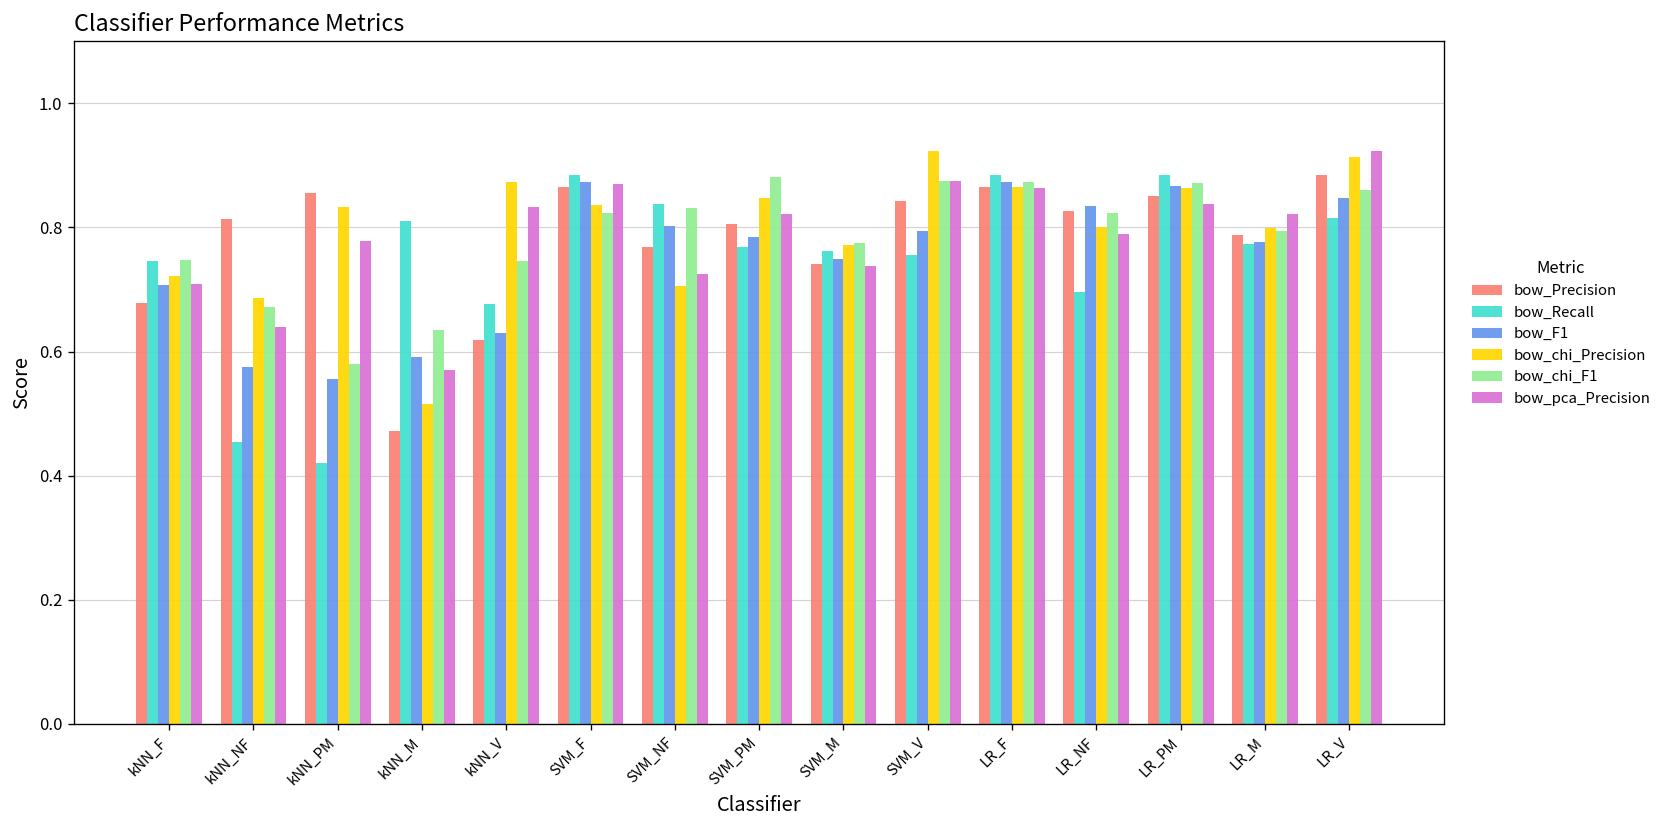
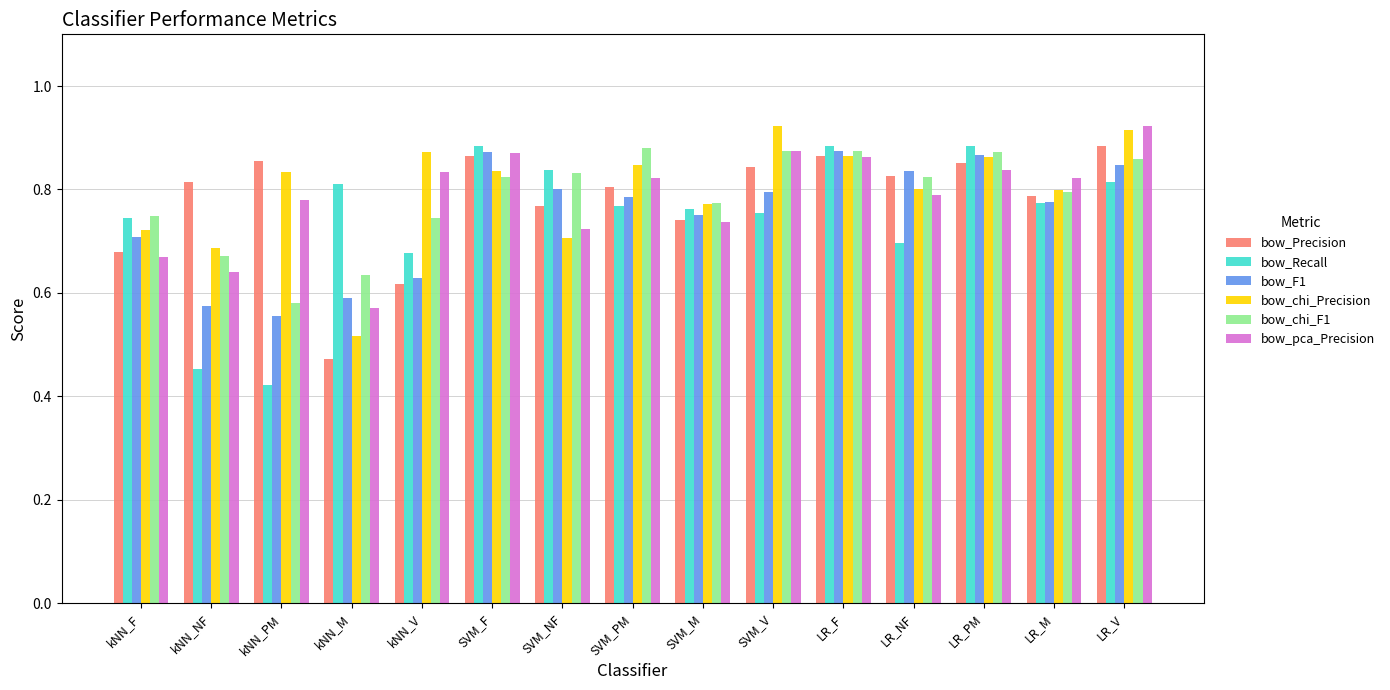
  {
    "bow_Precision": {
      "kNN_F": 0.68,
      "kNN_NF": 0.81,
      "kNN_PM": 0.86,
      "kNN_M": 0.47,
      "kNN_V": 0.62,
      "SVM_F": 0.86,
      "SVM_NF": 0.77,
      "SVM_PM": 0.81,
      "SVM_M": 0.74,
      "SVM_V": 0.84,
      "LR_F": 0.86,
      "LR_NF": 0.83,
      "LR_PM": 0.85,
      "LR_M": 0.79,
      "LR_V": 0.88
    },
    "bow_Recall": {
      "kNN_F": 0.75,
      "kNN_NF": 0.45,
      "kNN_PM": 0.42,
      "kNN_M": 0.81,
      "kNN_V": 0.68,
      "SVM_F": 0.88,
      "SVM_NF": 0.84,
      "SVM_PM": 0.77,
      "SVM_M": 0.76,
      "SVM_V": 0.76,
      "LR_F": 0.88,
      "LR_NF": 0.70,
      "LR_PM": 0.88,
      "LR_M": 0.77,
      "LR_V": 0.81
    },
    "bow_F1": {
      "kNN_F": 0.71,
      "kNN_NF": 0.57,
      "kNN_PM": 0.56,
      "kNN_M": 0.59,
      "kNN_V": 0.63,
      "SVM_F": 0.87,
      "SVM_NF": 0.80,
      "SVM_PM": 0.78,
      "SVM_M": 0.75,
      "SVM_V": 0.79,
      "LR_F": 0.87,
      "LR_NF": 0.84,
      "LR_PM": 0.87,
      "LR_M": 0.78,
      "LR_V": 0.85
    },
    "bow_chi_Precision": {
      "kNN_F": 0.72,
      "kNN_NF": 0.69,
      "kNN_PM": 0.83,
      "kNN_M": 0.52,
      "kNN_V": 0.87,
      "SVM_F": 0.84,
      "SVM_NF": 0.71,
      "SVM_PM": 0.85,
      "SVM_M": 0.77,
      "SVM_V": 0.92,
      "LR_F": 0.87,
      "LR_NF": 0.80,
      "LR_PM": 0.86,
      "LR_M": 0.80,
      "LR_V": 0.91
    },
    "bow_chi_F1": {
      "kNN_F": 0.75,
      "kNN_NF": 0.67,
      "kNN_PM": 0.58,
      "kNN_M": 0.63,
      "kNN_V": 0.75,
      "SVM_F": 0.82,
      "SVM_NF": 0.83,
      "SVM_PM": 0.88,
      "SVM_M": 0.77,
      "SVM_V": 0.88,
      "LR_F": 0.87,
      "LR_NF": 0.82,
      "LR_PM": 0.87,
      "LR_M": 0.79,
      "LR_V": 0.86
    },
    "bow_pca_Precision": {
-     "kNN_F": 0.71,
+     "kNN_F": 0.67,
      "kNN_NF": 0.64,
      "kNN_PM": 0.78,
      "kNN_M": 0.57,
      "kNN_V": 0.83,
      "SVM_F": 0.87,
      "SVM_NF": 0.72,
      "SVM_PM": 0.82,
      "SVM_M": 0.74,
      "SVM_V": 0.88,
      "LR_F": 0.86,
      "LR_NF": 0.79,
      "LR_PM": 0.84,
      "LR_M": 0.82,
      "LR_V": 0.92
    }
  }
